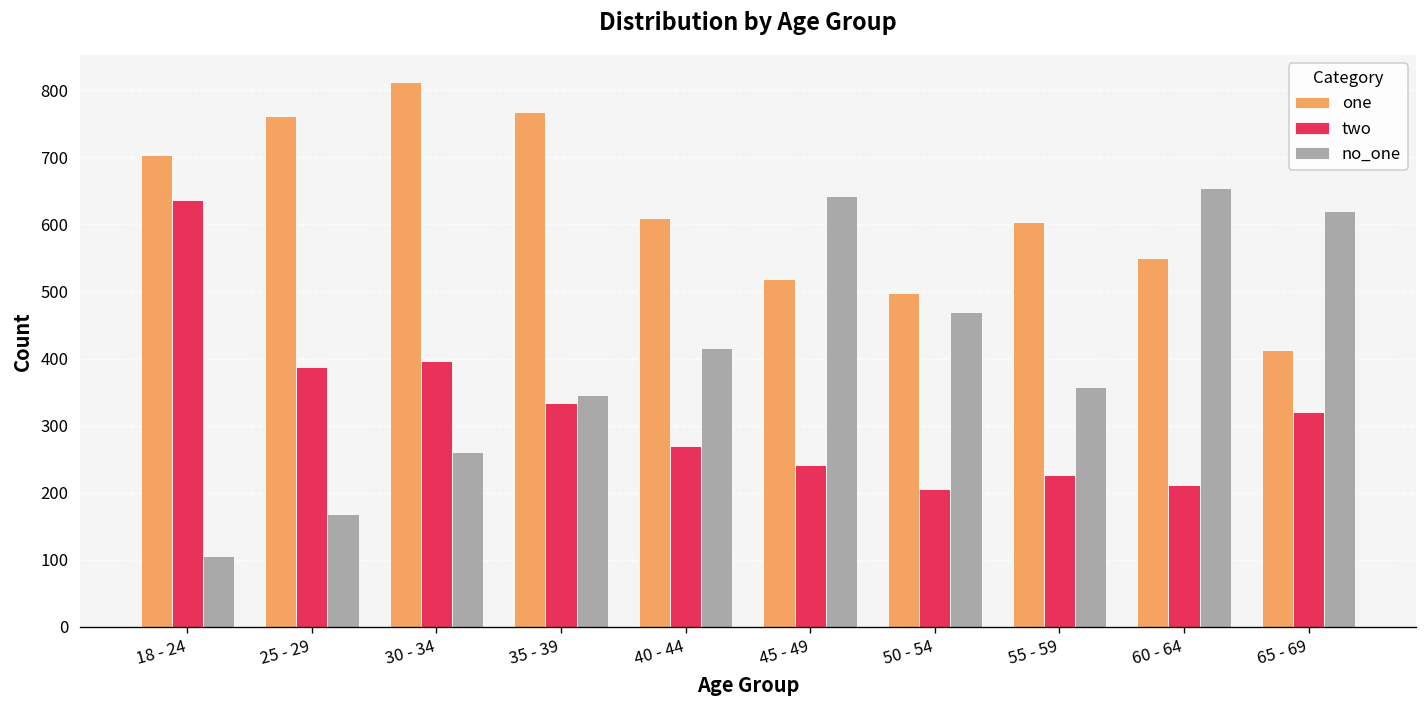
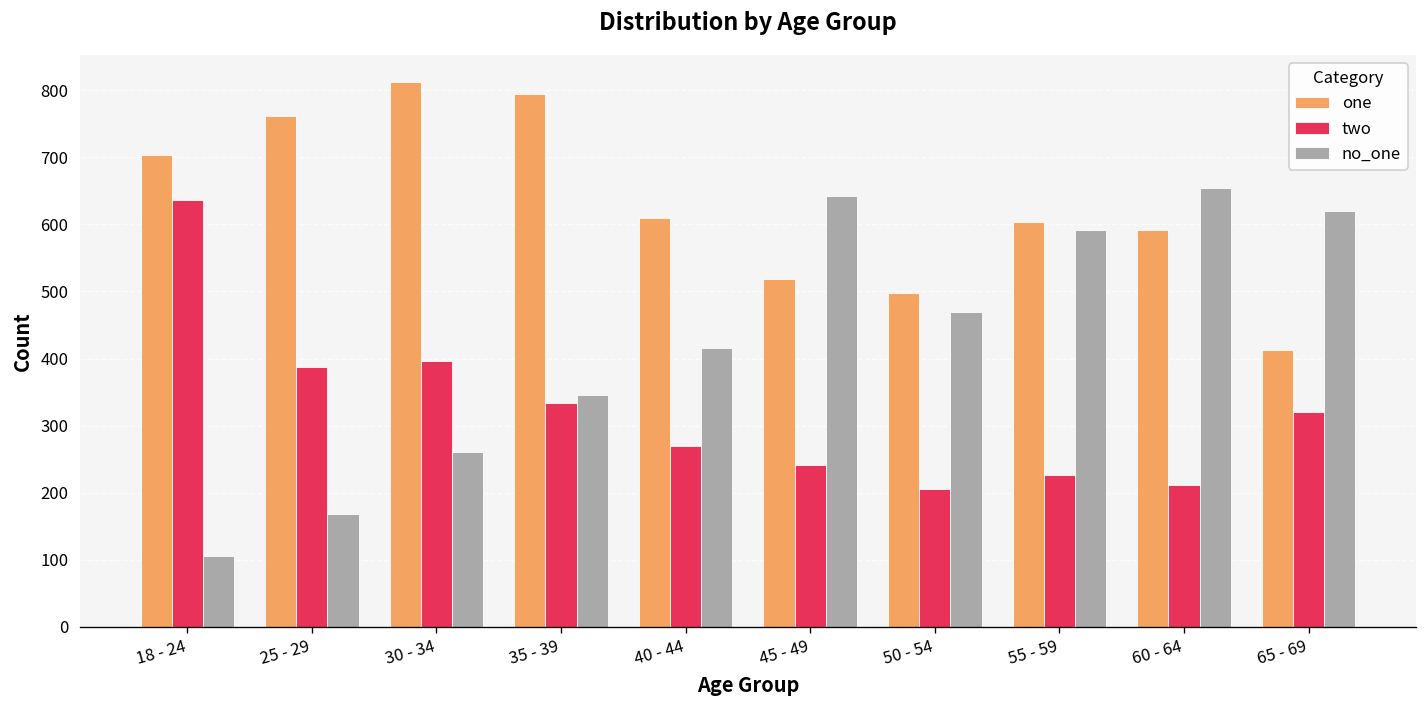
  {
    "one": {
      "18 - 24": 700,
      "25 - 29": 760,
      "30 - 34": 810,
-     "35 - 39": 770,
+     "35 - 39": 790,
      "40 - 44": 610,
      "45 - 49": 520,
      "50 - 54": 500,
      "55 - 59": 600,
-     "60 - 64": 550,
+     "60 - 64": 590,
      "65 - 69": 410
    },
    "two": {
      "18 - 24": 640,
      "25 - 29": 390,
      "30 - 34": 400,
      "35 - 39": 330,
      "40 - 44": 270,
      "45 - 49": 240,
      "50 - 54": 210,
      "55 - 59": 230,
      "60 - 64": 210,
      "65 - 69": 320
    },
    "no_one": {
      "18 - 24": 110,
      "25 - 29": 170,
      "30 - 34": 260,
      "35 - 39": 350,
      "40 - 44": 420,
      "45 - 49": 640,
      "50 - 54": 470,
-     "55 - 59": 360,
+     "55 - 59": 590,
      "60 - 64": 660,
      "65 - 69": 620
    }
  }
